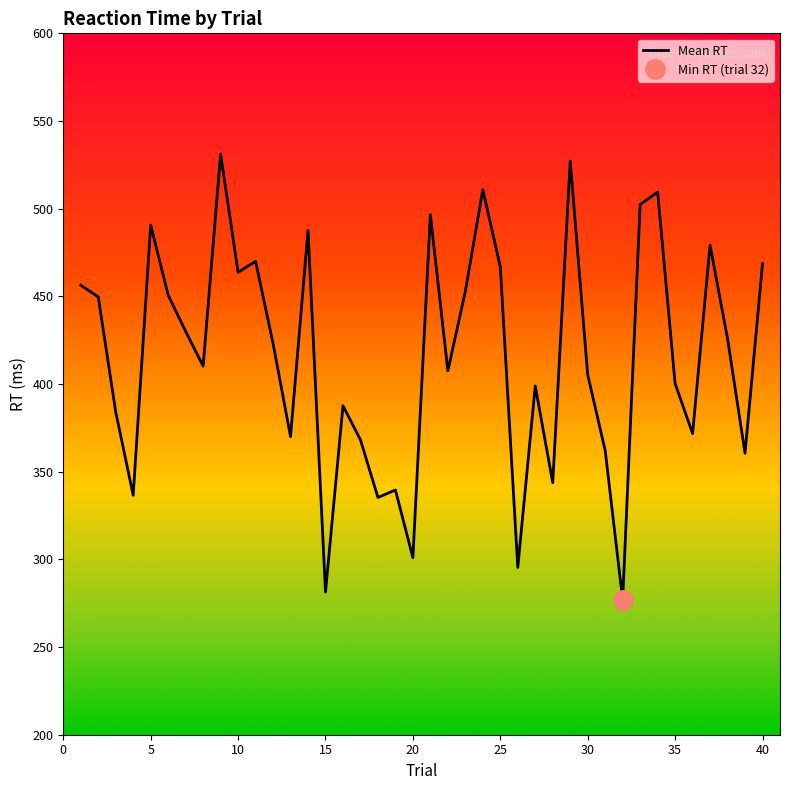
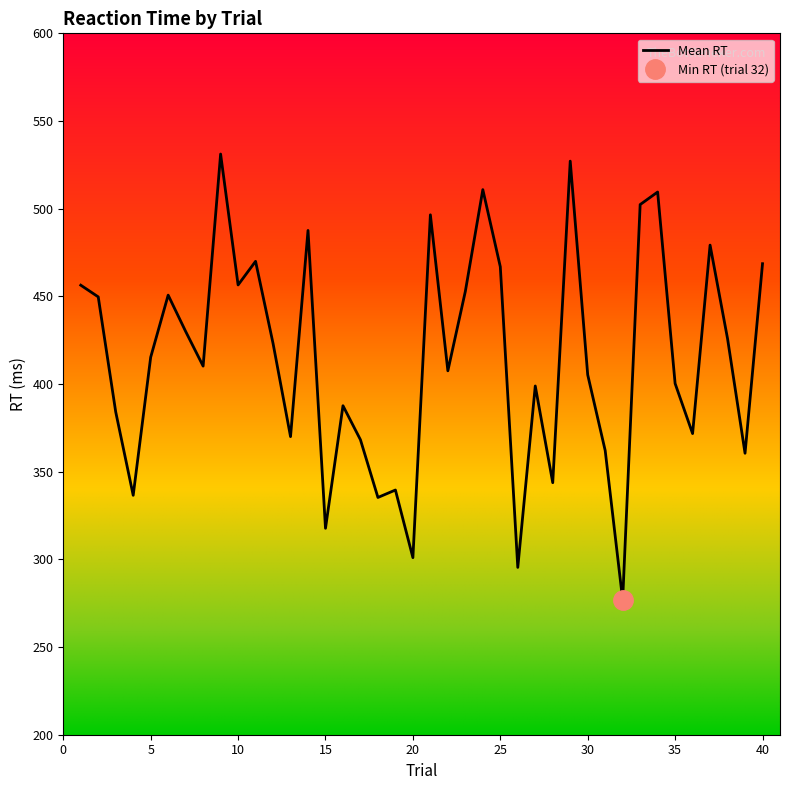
  {
    "Mean RT": {
-     "5": 491,
-     "10": 464,
-     "15": 281,
+     "5": 415,
+     "10": 457,
+     "15": 318,
      "20": 301,
      "25": 467,
      "30": 405,
      "35": 400,
      "40": 469
    }
  }
